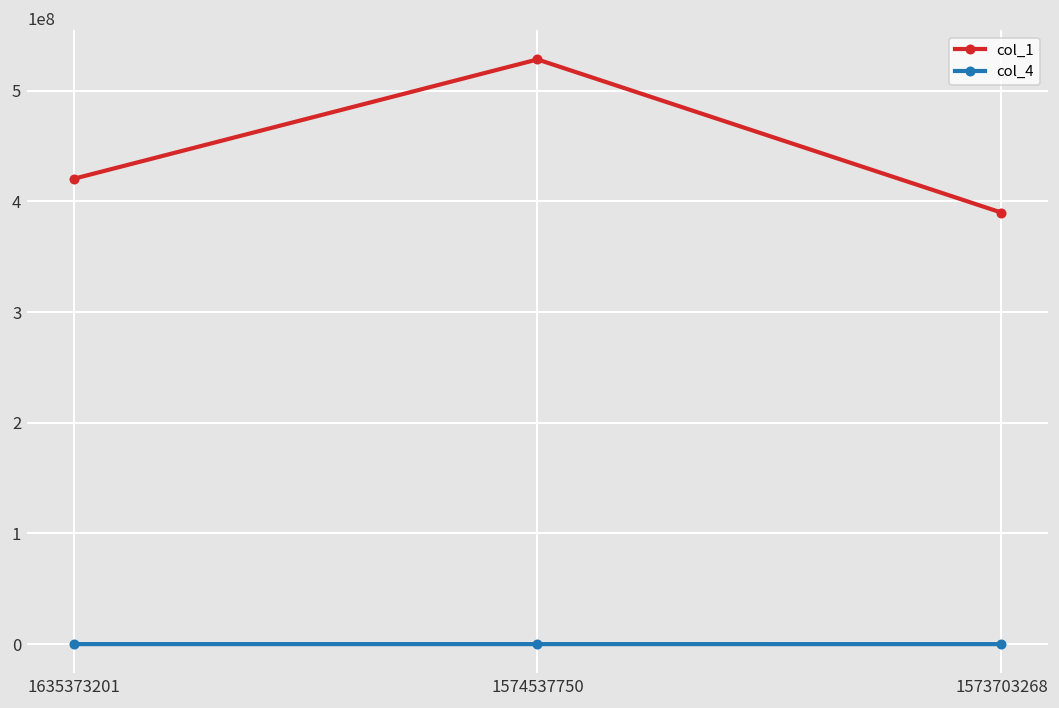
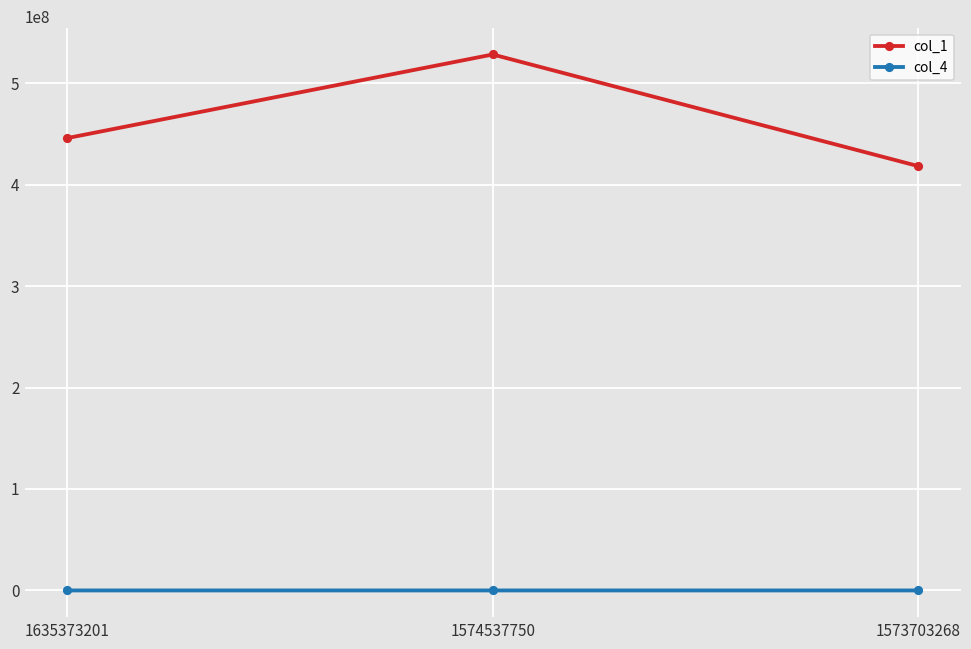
  {
    "col_1": {
-     "1635373201": 420000000,
+     "1635373201": 450000000,
      "1574537750": 530000000,
-     "1573703268": 390000000
+     "1573703268": 420000000
    },
    "col_4": {
      "1635373201": 0,
      "1574537750": 0,
      "1573703268": 0
    }
  }
